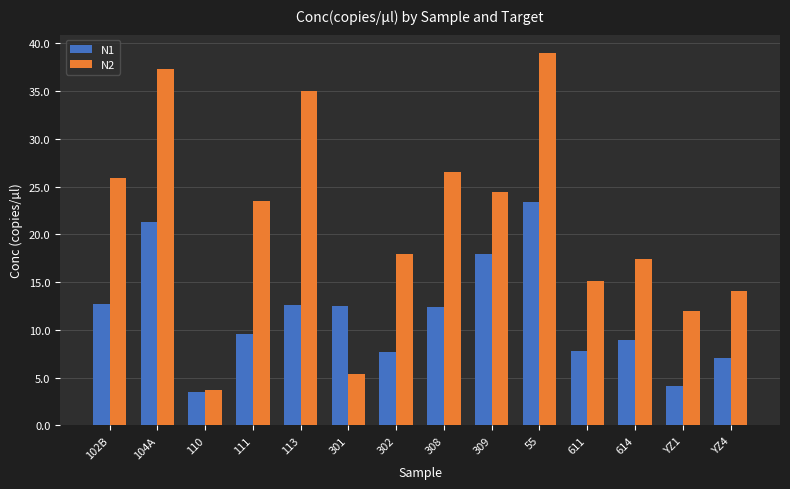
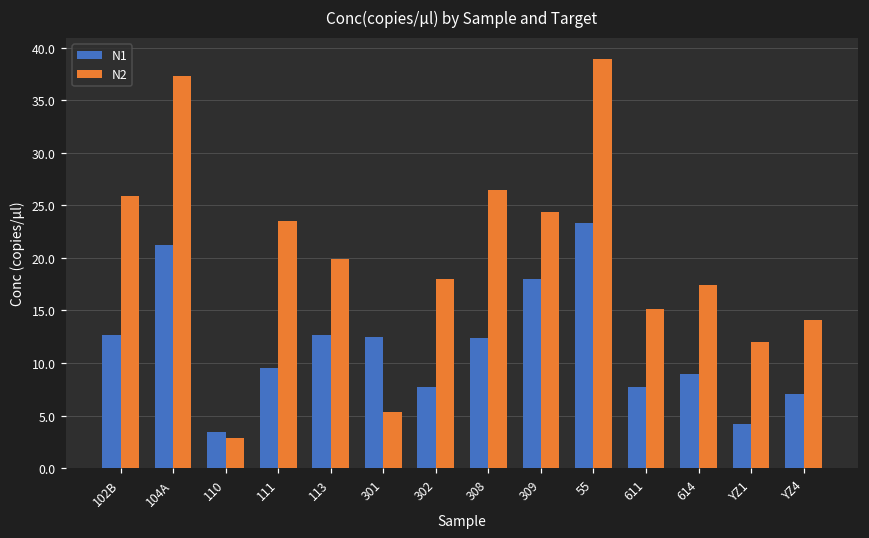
  {
    "N1": {
      "102B": 13,
      "104A": 21,
      "110": 3,
      "111": 10,
      "113": 13,
      "301": 12,
      "302": 8,
      "308": 12,
      "309": 18,
      "55": 23,
      "611": 8,
      "614": 9,
      "YZ1": 4,
      "YZ4": 7
    },
    "N2": {
      "102B": 26,
      "104A": 37,
-     "110": 4,
+     "110": 3,
      "111": 24,
-     "113": 35,
+     "113": 20,
      "301": 5,
      "302": 18,
      "308": 26,
      "309": 24,
      "55": 39,
      "611": 15,
      "614": 17,
      "YZ1": 12,
      "YZ4": 14
    }
  }
